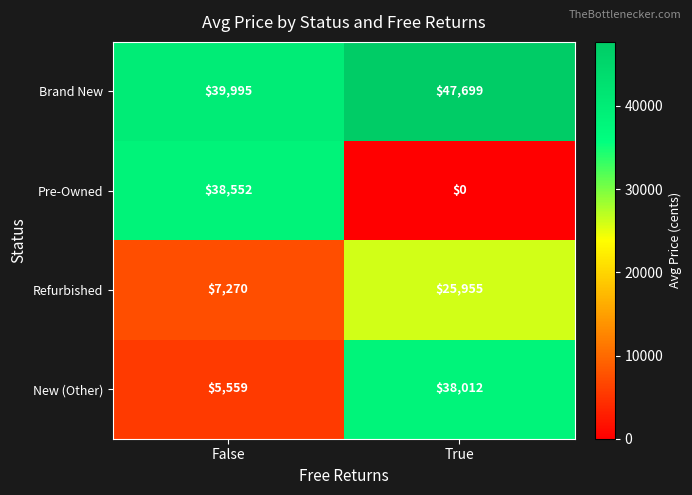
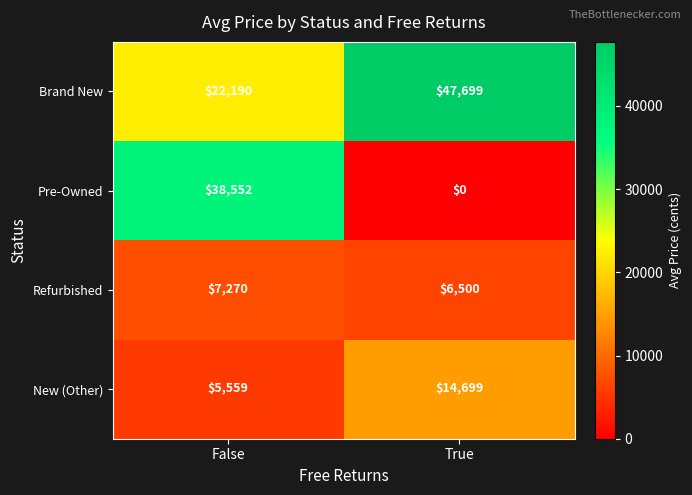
  {
    "Brand New": {
-     "False": "$39,995",
+     "False": "$22,190",
      "True": "$47,699"
    },
    "Pre-Owned": {
      "False": "$38,552",
      "True": "$0"
    },
    "Refurbished": {
      "False": "$7,270",
-     "True": "$25,955"
+     "True": "$6,500"
    },
    "New (Other)": {
      "False": "$5,559",
-     "True": "$38,012"
+     "True": "$14,699"
    }
  }
